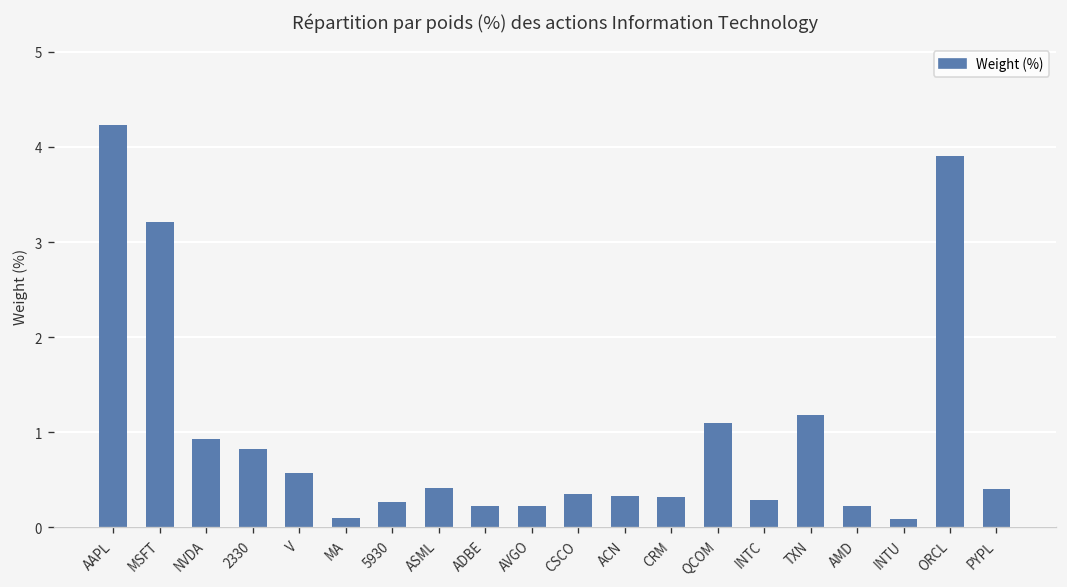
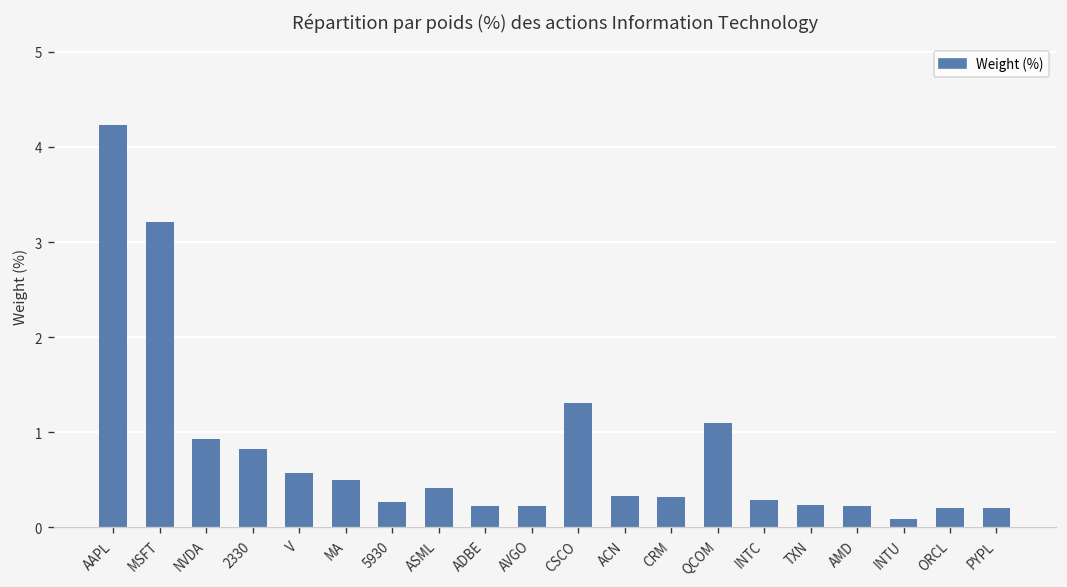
  {
    "AAPL": 4.2,
    "MSFT": 3.2,
    "NVDA": 0.9,
    "2330": 0.8,
    "V": 0.6,
-   "MA": 0.1,
+   "MA": 0.5,
    "5930": 0.3,
    "ASML": 0.4,
    "ADBE": 0.2,
    "AVGO": 0.2,
-   "CSCO": 0.4,
+   "CSCO": 1.3,
    "ACN": 0.3,
    "CRM": 0.3,
    "QCOM": 1.1,
    "INTC": 0.3,
-   "TXN": 1.2,
+   "TXN": 0.2,
    "AMD": 0.2,
    "INTU": 0.1,
-   "ORCL": 3.9,
-   "PYPL": 0.4
+   "ORCL": 0.2,
+   "PYPL": 0.2
  }
